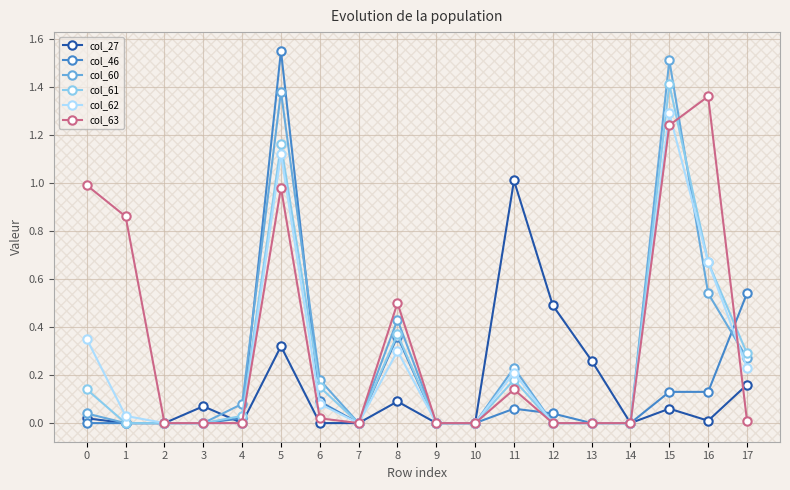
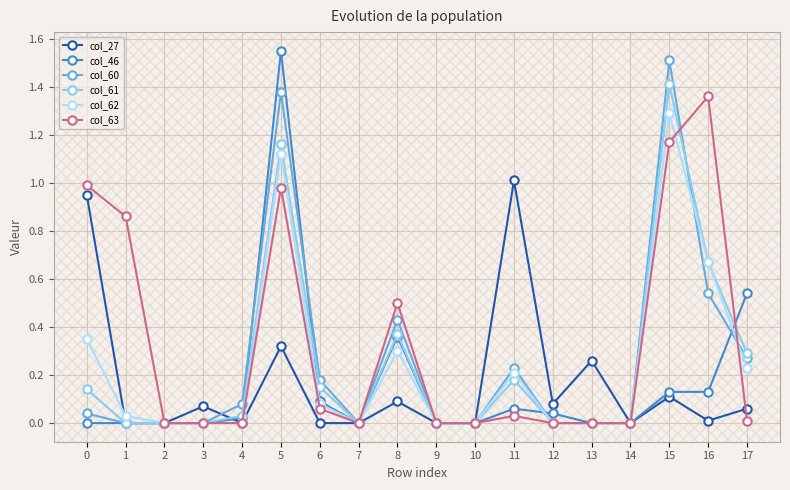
  {
    "col_27": {
-     "0": 0.02,
+     "0": 0.95,
      "3": 0.07,
      "5": 0.32,
      "6": 0.00,
      "8": 0.09,
      "11": 1.01,
-     "12": 0.49,
+     "12": 0.08,
      "13": 0.26,
-     "15": 0.06,
+     "15": 0.11,
      "16": 0.01,
-     "17": 0.16
+     "17": 0.06
    },
    "col_63": {
      "0": 0.99,
      "1": 0.86,
      "5": 0.98,
-     "6": 0.02,
+     "6": 0.06,
      "8": 0.50,
-     "11": 0.14,
-     "15": 1.24,
+     "11": 0.03,
+     "15": 1.17,
      "16": 1.36,
      "17": 0.01
    }
  }
